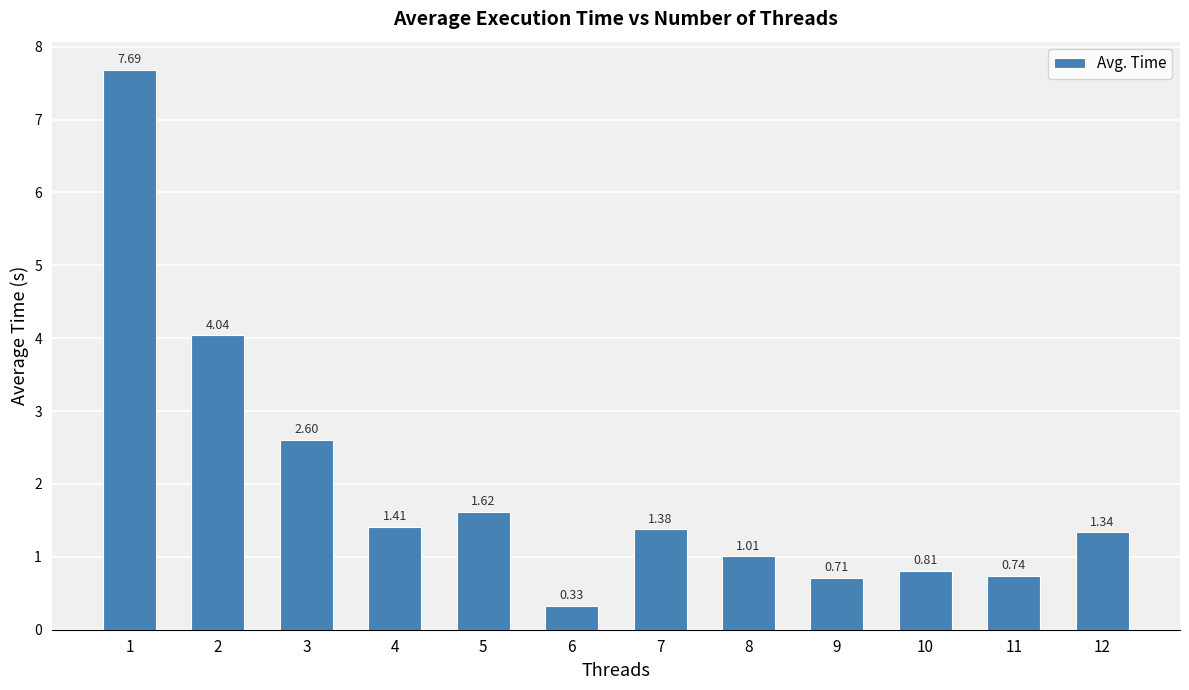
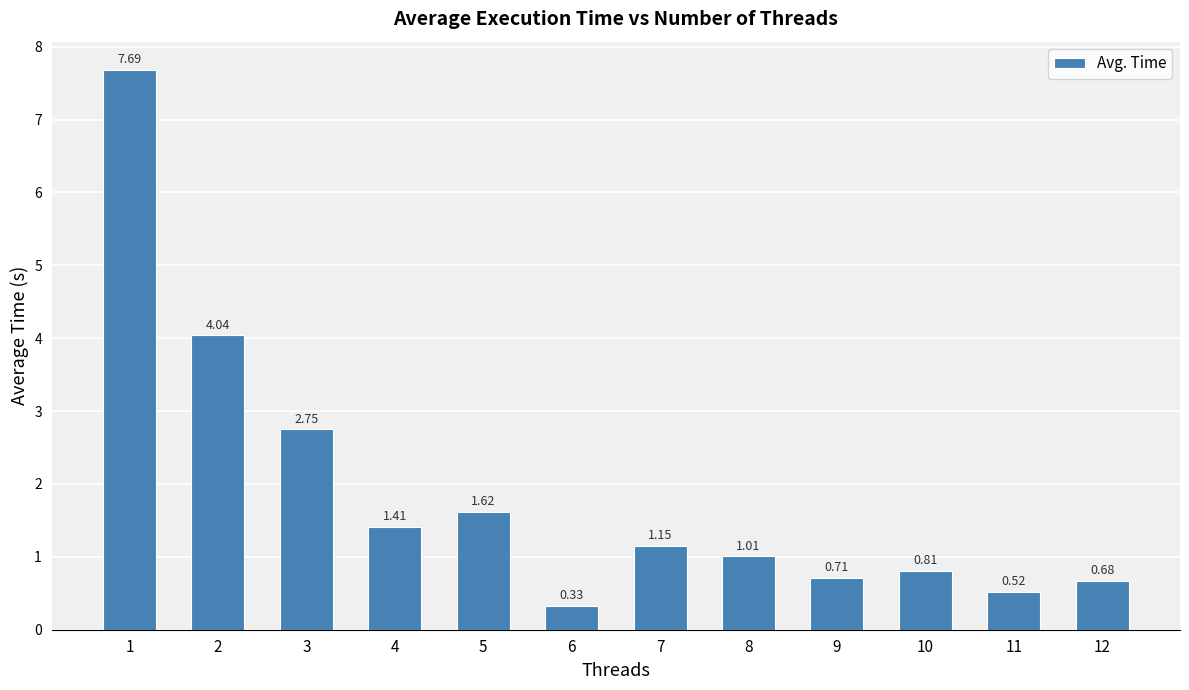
  {
    "1": 7.69,
    "2": 4.04,
-   "3": 2.60,
+   "3": 2.75,
    "4": 1.41,
    "5": 1.62,
    "6": 0.33,
-   "7": 1.38,
+   "7": 1.15,
    "8": 1.01,
    "9": 0.71,
    "10": 0.81,
-   "11": 0.74,
-   "12": 1.34
+   "11": 0.52,
+   "12": 0.68
  }
